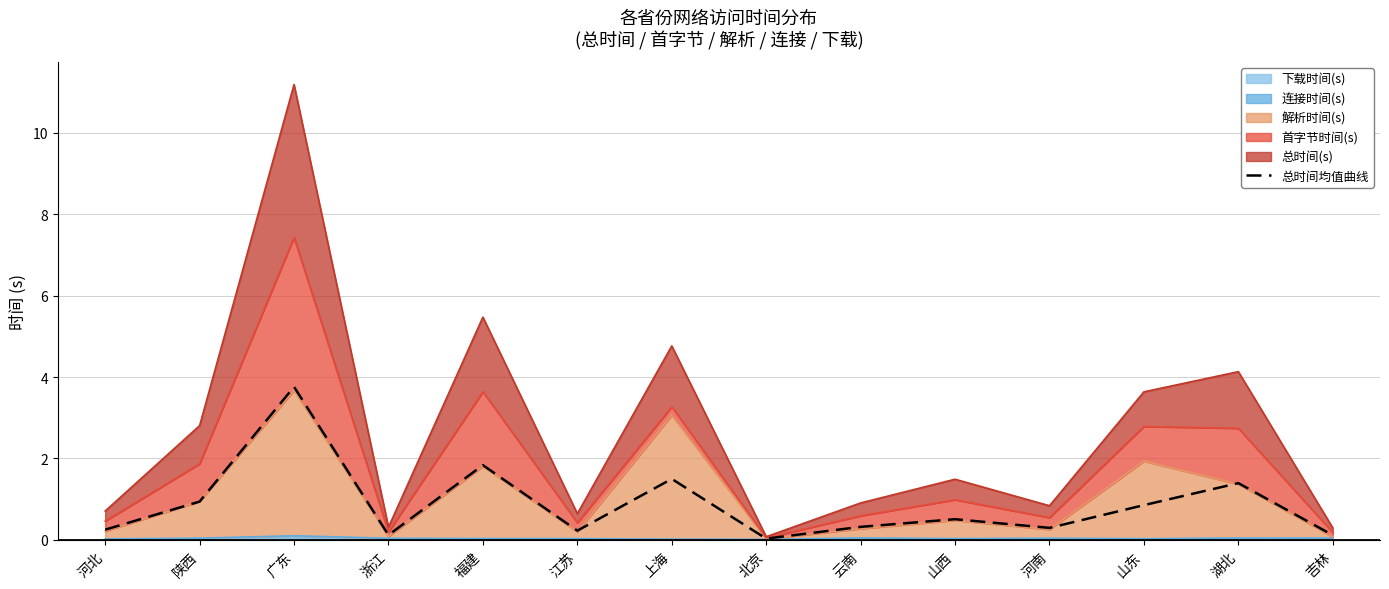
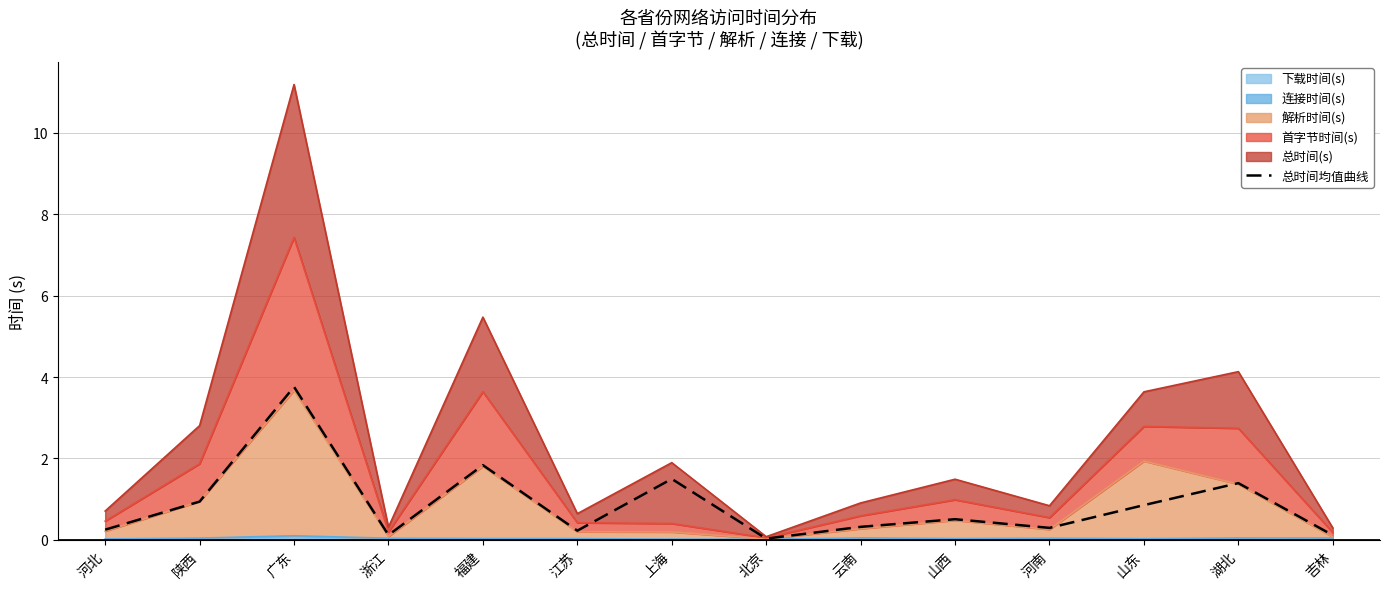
  {
    "解析时间(s)": {
      "广东": 3.6,
-     "上海": 3.0,
+     "上海": 0.2,
      "山东": 1.9
    },
    "总时间均值曲线": {
      "广东": 3.8,
      "上海": 1.5,
      "山东": 0.9
    }
  }
